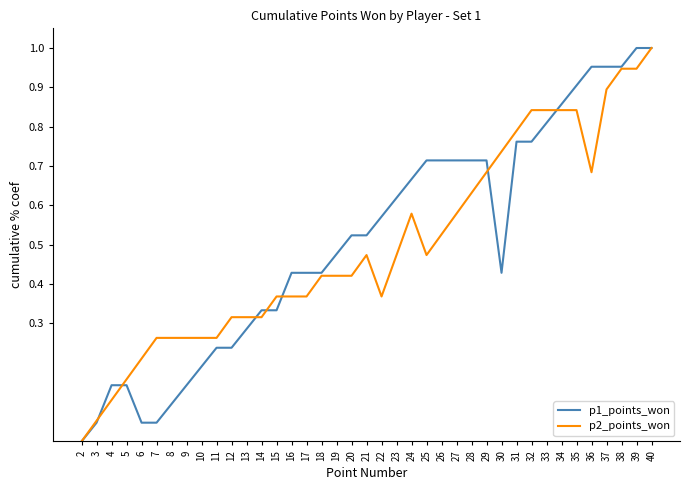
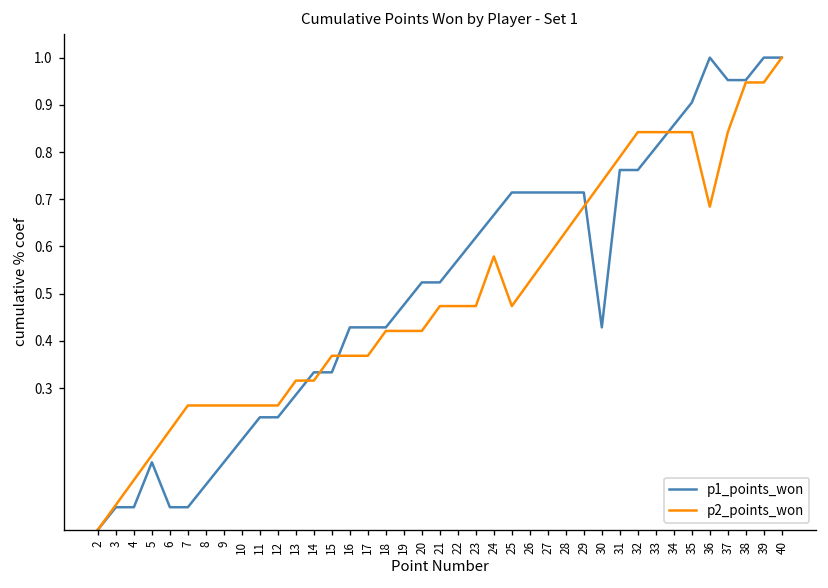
  {
    "p1_points_won": {
-     "4": 0.14,
+     "4": 0.05,
      "5": 0.14,
      "6": 0.05,
      "7": 0.05,
      "8": 0.10,
      "9": 0.14,
      "10": 0.19,
      "11": 0.24,
      "12": 0.24,
      "13": 0.29,
      "14": 0.33,
      "15": 0.33,
      "16": 0.43,
      "17": 0.43,
      "18": 0.43,
      "19": 0.48,
      "20": 0.52,
      "21": 0.52,
      "22": 0.57,
      "23": 0.62,
      "24": 0.67,
      "25": 0.71,
      "26": 0.71,
      "27": 0.71,
      "28": 0.71,
      "29": 0.71,
      "30": 0.43,
      "31": 0.76,
      "32": 0.76,
      "33": 0.81,
      "34": 0.86,
      "35": 0.90,
-     "36": 0.95,
+     "36": 1.00,
      "37": 0.95,
      "39": 1.00
    },
    "p2_points_won": {
      "4": 0.11,
      "5": 0.16,
      "6": 0.21,
      "7": 0.26,
      "8": 0.26,
      "9": 0.26,
      "10": 0.26,
      "11": 0.26,
-     "12": 0.32,
+     "12": 0.26,
      "13": 0.32,
      "14": 0.32,
      "15": 0.37,
      "16": 0.37,
      "17": 0.37,
      "18": 0.42,
      "19": 0.42,
      "20": 0.42,
      "21": 0.47,
-     "22": 0.37,
+     "22": 0.47,
      "23": 0.47,
      "24": 0.58,
      "25": 0.47,
      "26": 0.53,
      "27": 0.58,
      "28": 0.63,
      "29": 0.68,
      "30": 0.74,
      "31": 0.79,
      "32": 0.84,
      "33": 0.84,
      "34": 0.84,
      "35": 0.84,
      "36": 0.68,
-     "37": 0.89,
+     "37": 0.84,
      "39": 0.95
    }
  }
